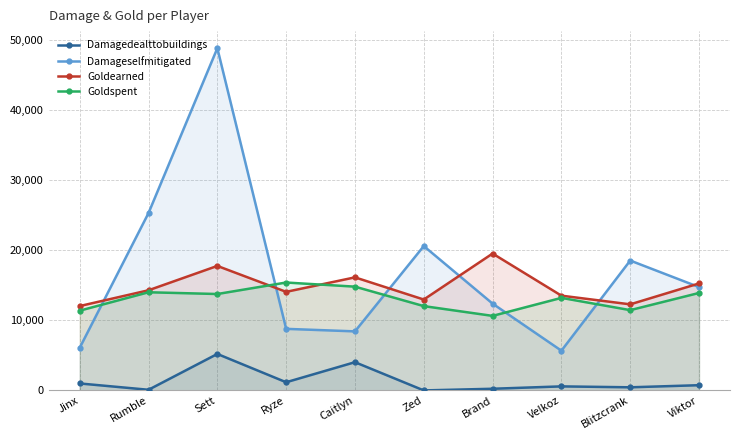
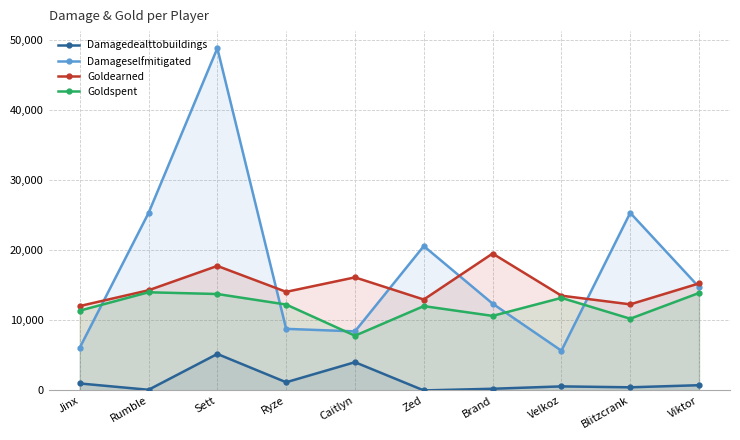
  {
    "Damagedealttobuildings": {
      "Jinx": "1,000",
      "Rumble": "0",
      "Sett": "5,000",
      "Ryze": "1,000",
      "Caitlyn": "4,000",
      "Zed": "0",
      "Brand": "0",
      "Velkoz": "1,000",
      "Blitzcrank": "0",
      "Viktor": "1,000"
    },
    "Damageselfmitigated": {
      "Jinx": "6,000",
      "Rumble": "25,000",
      "Sett": "49,000",
      "Ryze": "9,000",
      "Caitlyn": "8,000",
      "Zed": "21,000",
      "Brand": "12,000",
      "Velkoz": "6,000",
-     "Blitzcrank": "19,000",
+     "Blitzcrank": "25,000",
      "Viktor": "15,000"
    },
    "Goldearned": {
      "Jinx": "12,000",
      "Sett": "18,000",
      "Ryze": "14,000",
      "Caitlyn": "16,000",
      "Zed": "13,000",
      "Brand": "20,000",
      "Blitzcrank": "12,000",
      "Viktor": "15,000"
    },
    "Goldspent": {
      "Jinx": "11,000",
      "Sett": "14,000",
-     "Ryze": "15,000",
-     "Caitlyn": "15,000",
+     "Ryze": "12,000",
+     "Caitlyn": "8,000",
      "Zed": "12,000",
      "Brand": "11,000",
-     "Blitzcrank": "11,000",
+     "Blitzcrank": "10,000",
      "Viktor": "14,000"
    }
  }
